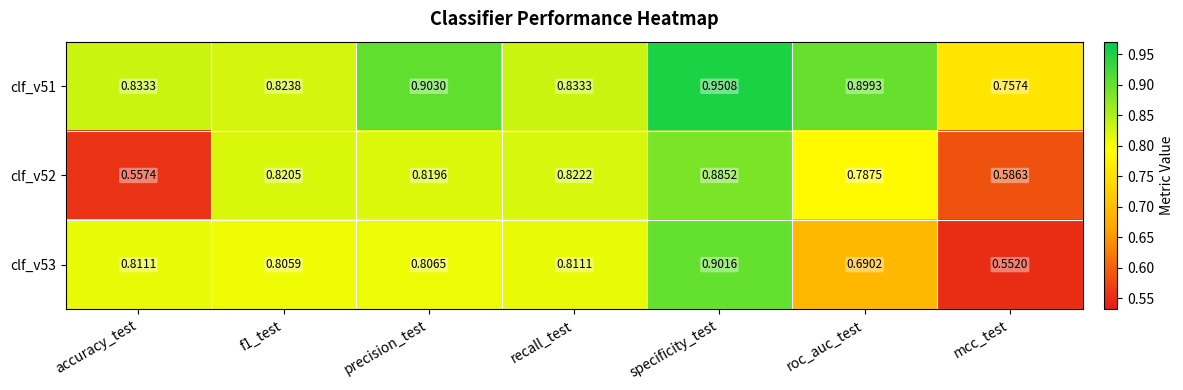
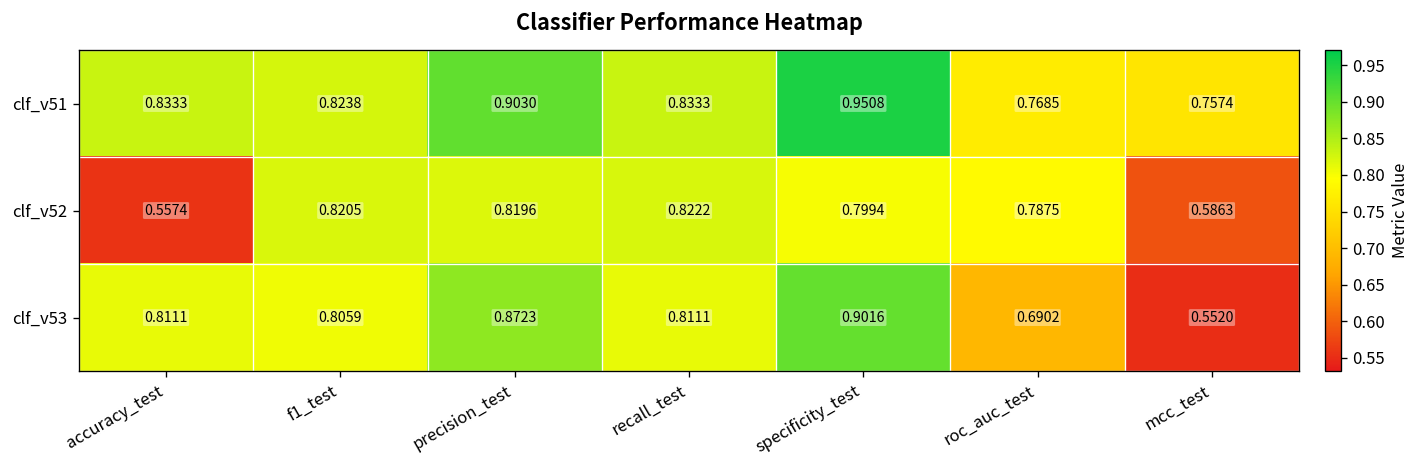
  {
    "clf_v51": {
-     "roc_auc_test": 0.8993
+     "roc_auc_test": 0.7685
    },
    "clf_v52": {
-     "specificity_test": 0.8852
+     "specificity_test": 0.7994
    },
    "clf_v53": {
-     "precision_test": 0.8065
+     "precision_test": 0.8723
    }
  }
